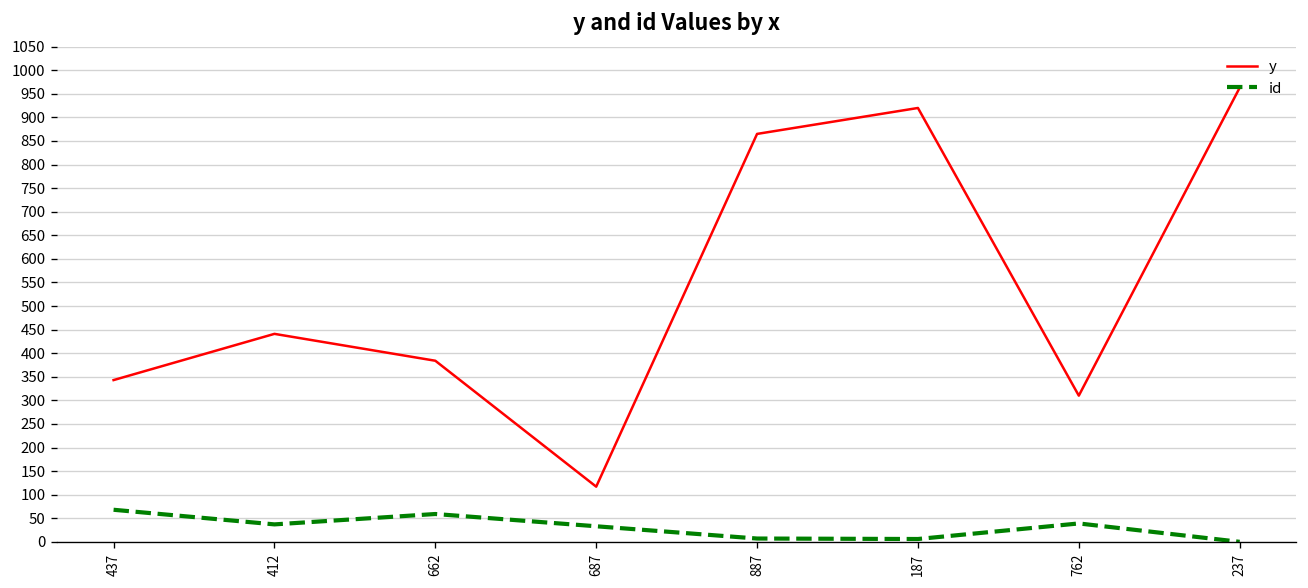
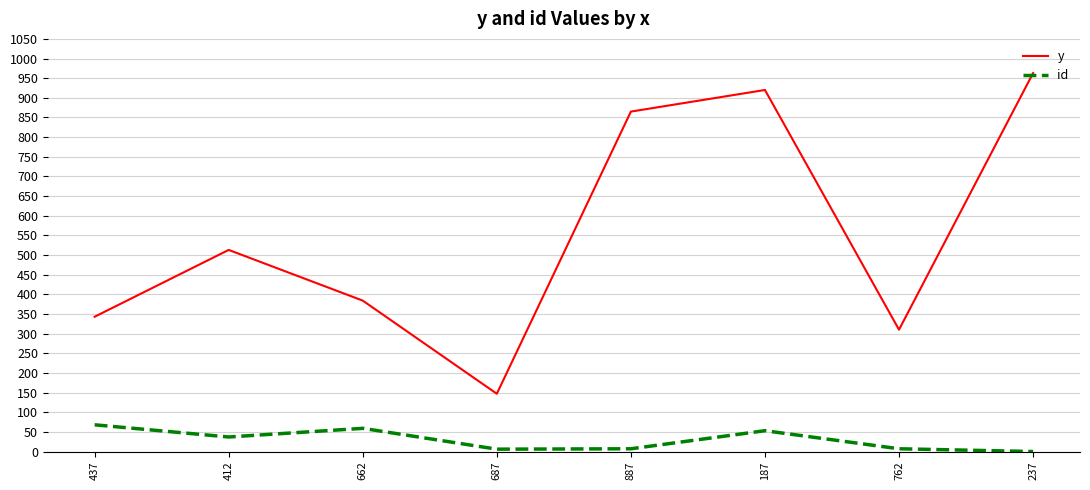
  {
    "y": {
      "437": 340,
-     "412": 440,
+     "412": 510,
      "662": 380,
-     "687": 120,
+     "687": 150,
      "887": 870,
      "187": 920,
      "762": 310,
      "237": 960
    },
    "id": {
      "437": 70,
      "412": 40,
      "662": 60,
-     "687": 30,
+     "687": 10,
      "887": 10,
-     "187": 10,
-     "762": 40,
+     "187": 50,
+     "762": 10,
      "237": 0
    }
  }
